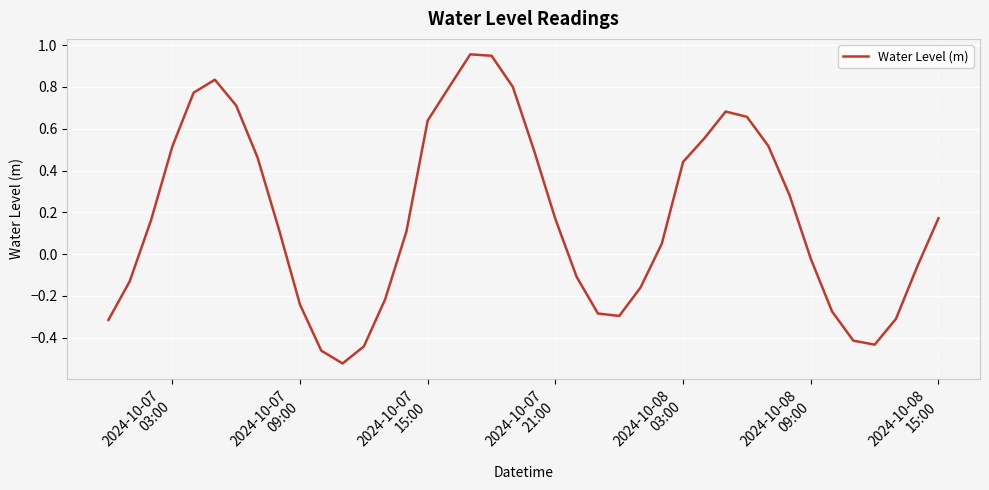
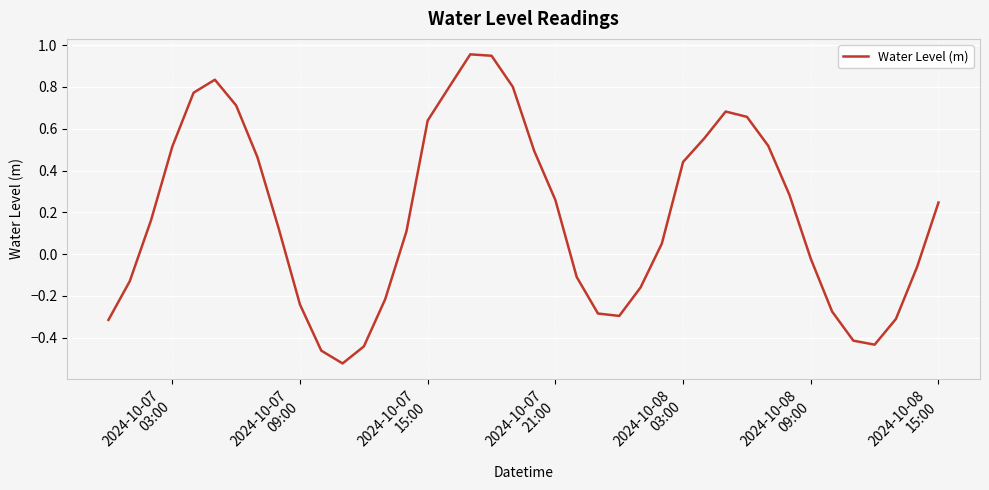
  {
    "2024-10-07 03:00": 0.51,
    "2024-10-07 09:00": -0.24,
    "2024-10-07 15:00": 0.64,
-   "2024-10-07 21:00": 0.17,
+   "2024-10-07 21:00": 0.26,
    "2024-10-08 03:00": 0.44,
    "2024-10-08 09:00": -0.02,
-   "2024-10-08 15:00": 0.17
+   "2024-10-08 15:00": 0.25
  }
